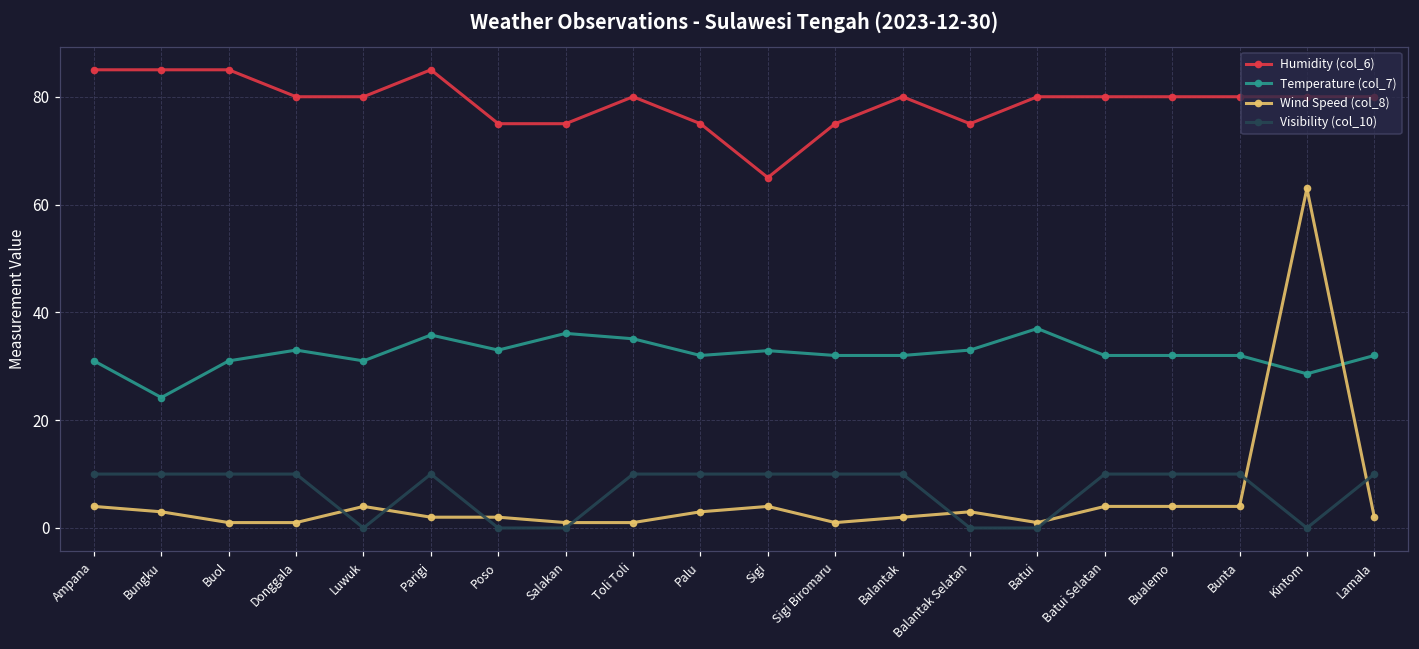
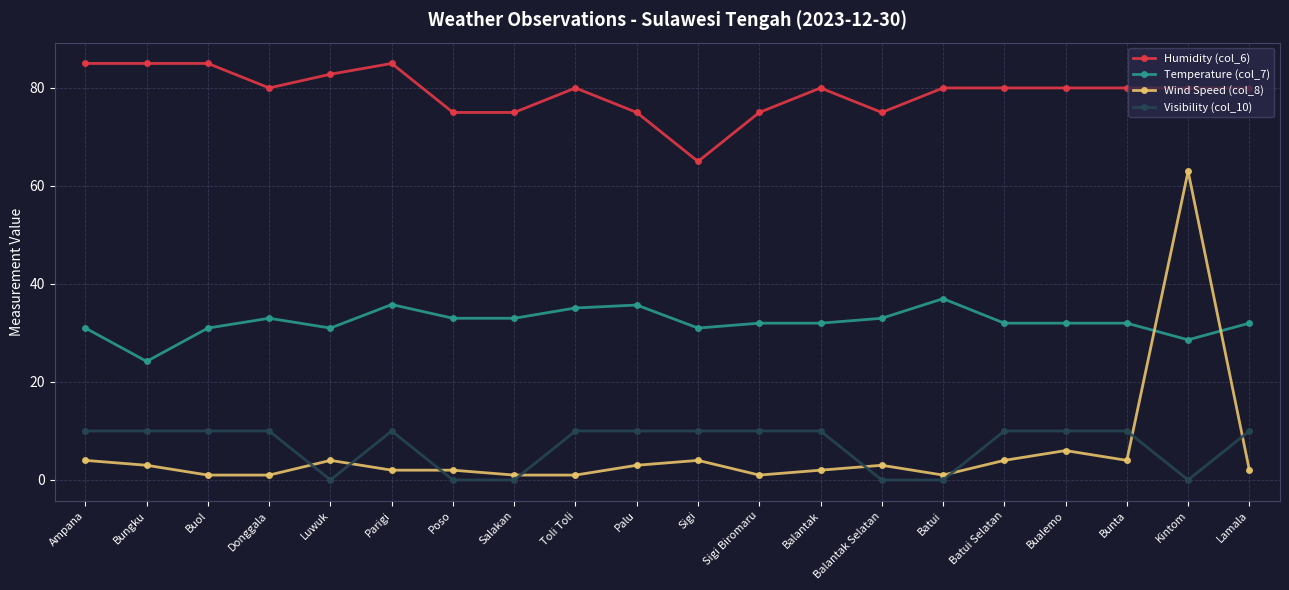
  {
    "Humidity (col_6)": {
      "Ampana": 85,
      "Bungku": 85,
      "Buol": 85,
      "Donggala": 80,
-     "Luwuk": 80,
+     "Luwuk": 83,
      "Parigi": 85,
      "Poso": 75,
      "Salakan": 75,
      "Toli Toli": 80,
      "Palu": 75,
      "Sigi": 65,
      "Sigi Biromaru": 75,
      "Balantak": 80,
      "Balantak Selatan": 75,
      "Batui": 80,
      "Batui Selatan": 80,
      "Bualemo": 80,
      "Bunta": 80
    },
    "Temperature (col_7)": {
      "Ampana": 31,
      "Bungku": 24,
      "Buol": 31,
      "Donggala": 33,
      "Luwuk": 31,
      "Parigi": 36,
      "Poso": 33,
-     "Salakan": 36,
+     "Salakan": 33,
      "Toli Toli": 35,
-     "Palu": 32,
-     "Sigi": 33,
+     "Palu": 36,
+     "Sigi": 31,
      "Sigi Biromaru": 32,
      "Balantak": 32,
      "Balantak Selatan": 33,
      "Batui": 37,
      "Batui Selatan": 32,
      "Bualemo": 32,
      "Bunta": 32,
      "Kintom": 29,
      "Lamala": 32
    },
    "Wind Speed (col_8)": {
      "Ampana": 4,
      "Bungku": 3,
      "Buol": 1,
      "Donggala": 1,
      "Luwuk": 4,
      "Parigi": 2,
      "Poso": 2,
      "Salakan": 1,
      "Toli Toli": 1,
      "Palu": 3,
      "Sigi": 4,
      "Sigi Biromaru": 1,
      "Balantak": 2,
      "Balantak Selatan": 3,
      "Batui": 1,
      "Batui Selatan": 4,
-     "Bualemo": 4,
+     "Bualemo": 6,
      "Bunta": 4,
      "Kintom": 63,
      "Lamala": 2
    },
    "Visibility (col_10)": {
      "Ampana": 10,
      "Bungku": 10,
      "Buol": 10,
      "Donggala": 10,
      "Luwuk": 0,
      "Parigi": 10,
      "Poso": 0,
      "Salakan": 0,
      "Toli Toli": 10,
      "Palu": 10,
      "Sigi": 10,
      "Sigi Biromaru": 10,
      "Balantak": 10,
      "Balantak Selatan": 0,
      "Batui": 0,
      "Batui Selatan": 10,
      "Bualemo": 10,
      "Bunta": 10,
      "Kintom": 0,
      "Lamala": 10
    }
  }
